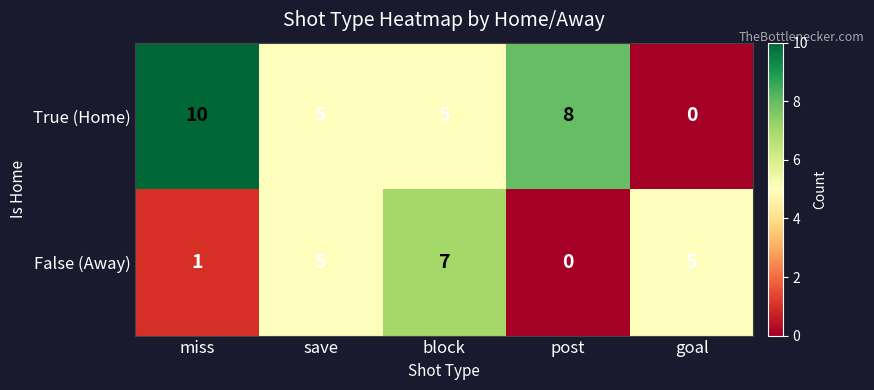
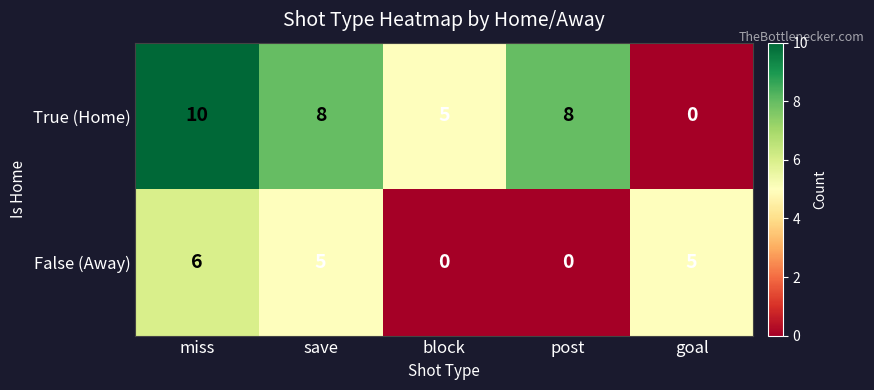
  {
    "True (Home)": {
      "miss": 10,
-     "save": 5,
+     "save": 8,
      "block": 5,
      "post": 8,
      "goal": 0
    },
    "False (Away)": {
-     "miss": 1,
+     "miss": 6,
      "save": 5,
-     "block": 7,
+     "block": 0,
      "post": 0,
      "goal": 5
    }
  }
